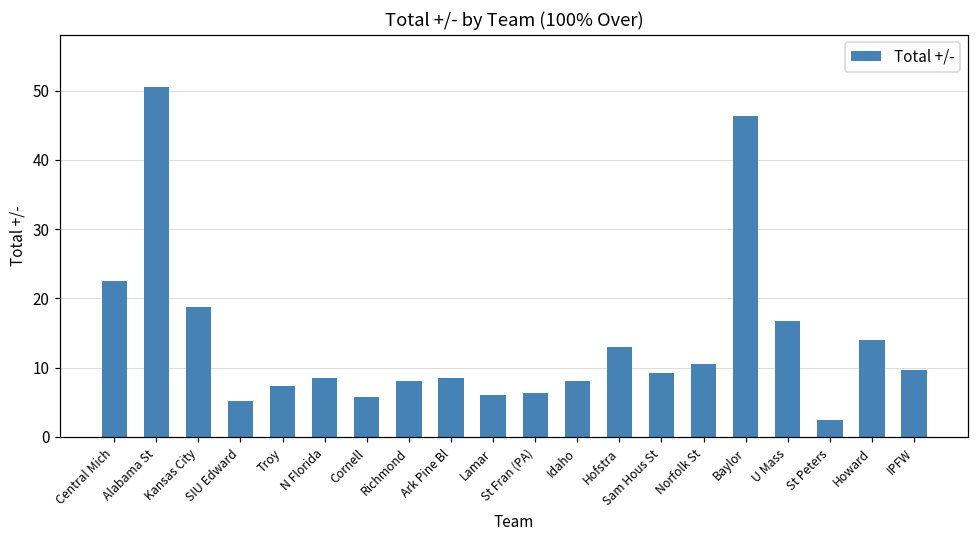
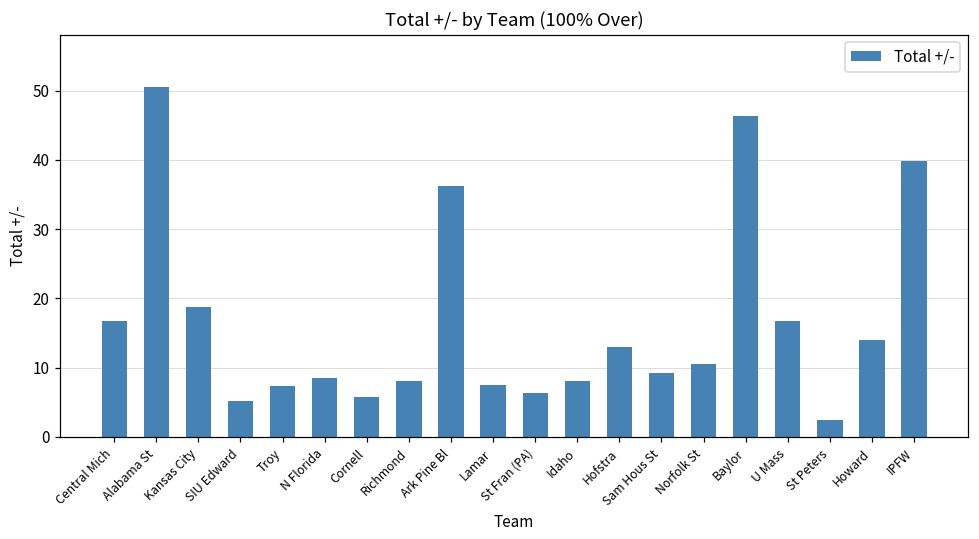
  {
-   "Central Mich": 23,
+   "Central Mich": 17,
    "Alabama St": 51,
    "Kansas City": 19,
    "SIU Edward": 5,
    "Troy": 7,
    "N Florida": 9,
    "Cornell": 6,
    "Richmond": 8,
-   "Ark Pine Bl": 9,
-   "Lamar": 6,
+   "Ark Pine Bl": 36,
+   "Lamar": 8,
    "St Fran (PA)": 6,
    "Idaho": 8,
    "Hofstra": 13,
    "Sam Hous St": 9,
    "Norfolk St": 11,
    "Baylor": 46,
    "U Mass": 17,
    "St Peters": 3,
    "Howard": 14,
-   "IPFW": 10
+   "IPFW": 40
  }
